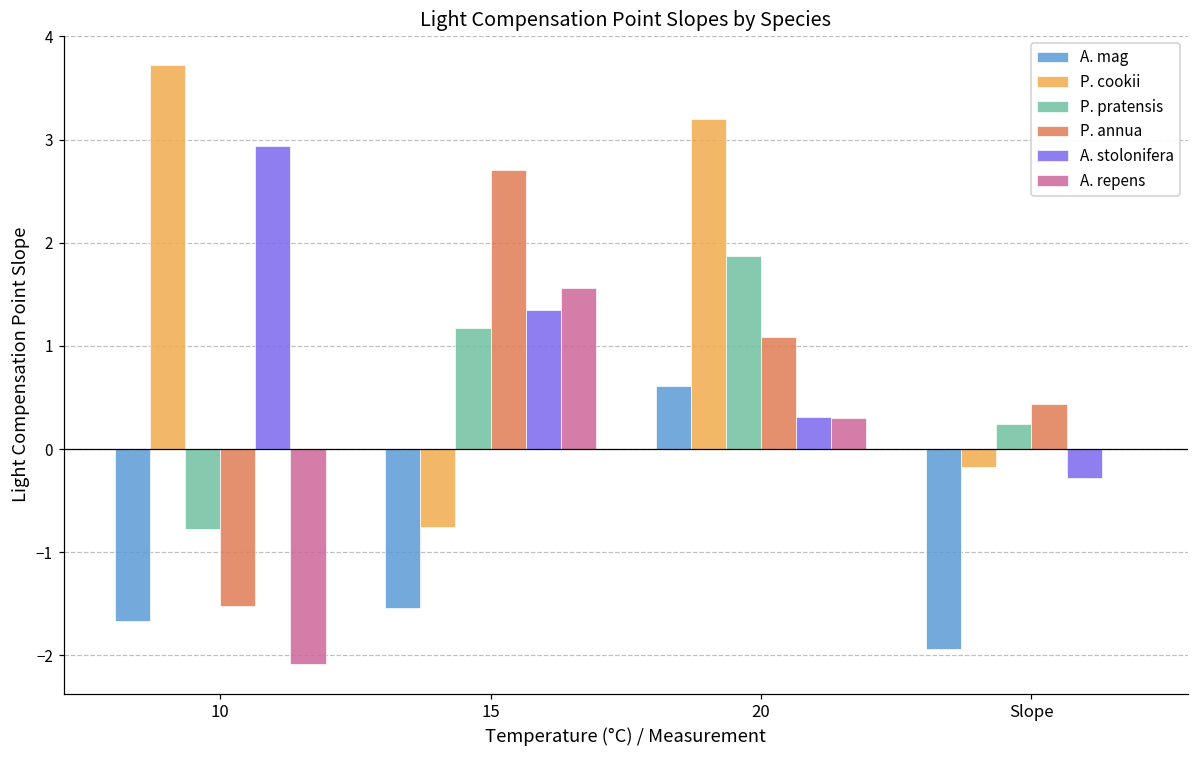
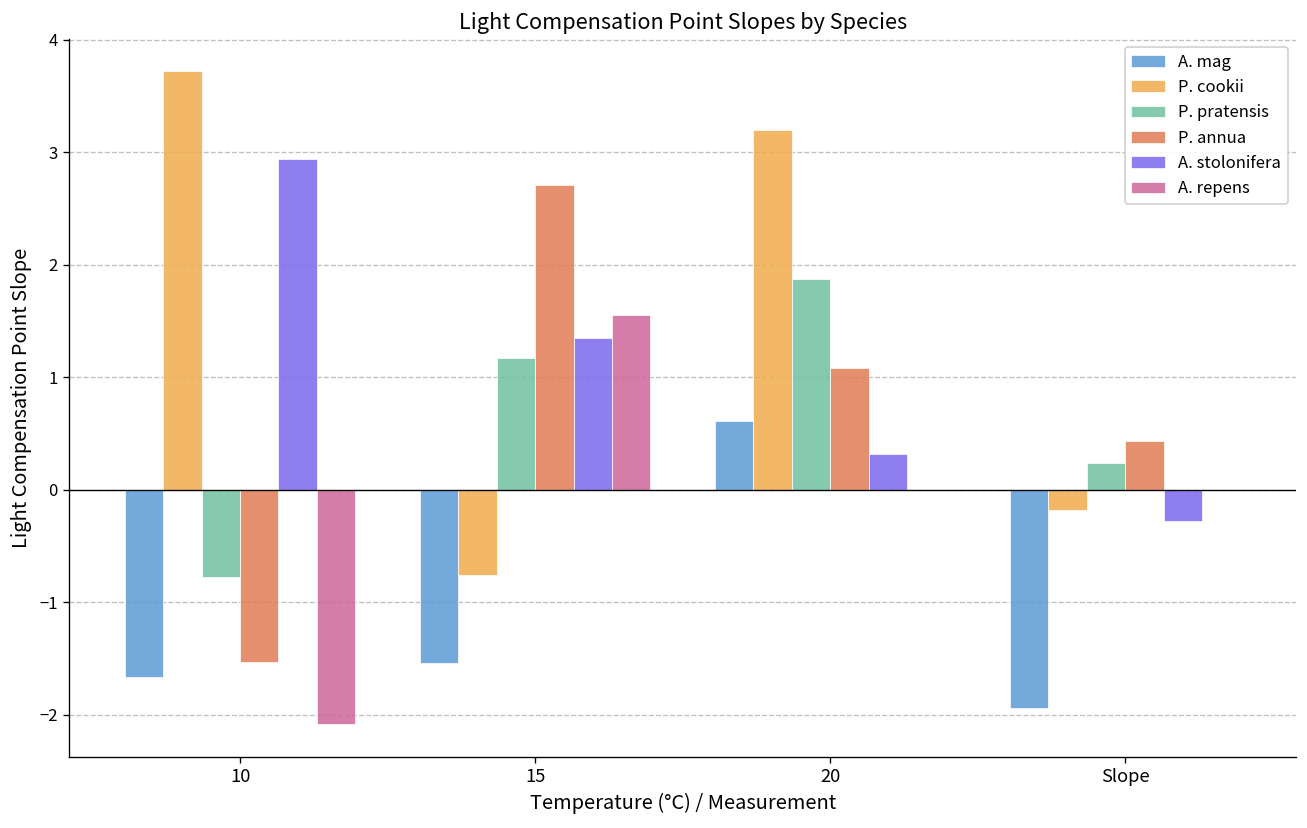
  {
    "A. mag": {
      "10": -1.7,
      "15": -1.5,
      "20": 0.6,
      "Slope": -1.9
    },
    "P. pratensis": {
      "10": -0.8,
      "15": 1.2,
      "20": 1.9,
      "Slope": 0.2
    },
    "A. stolonifera": {
      "10": 2.9,
      "15": 1.4,
      "20": 0.3,
      "Slope": -0.3
    },
    "A. repens": {
      "10": -2.1,
      "15": 1.6,
-     "20": 0.3,
+     "20": 0.0,
      "Slope": 0.0
    }
  }
